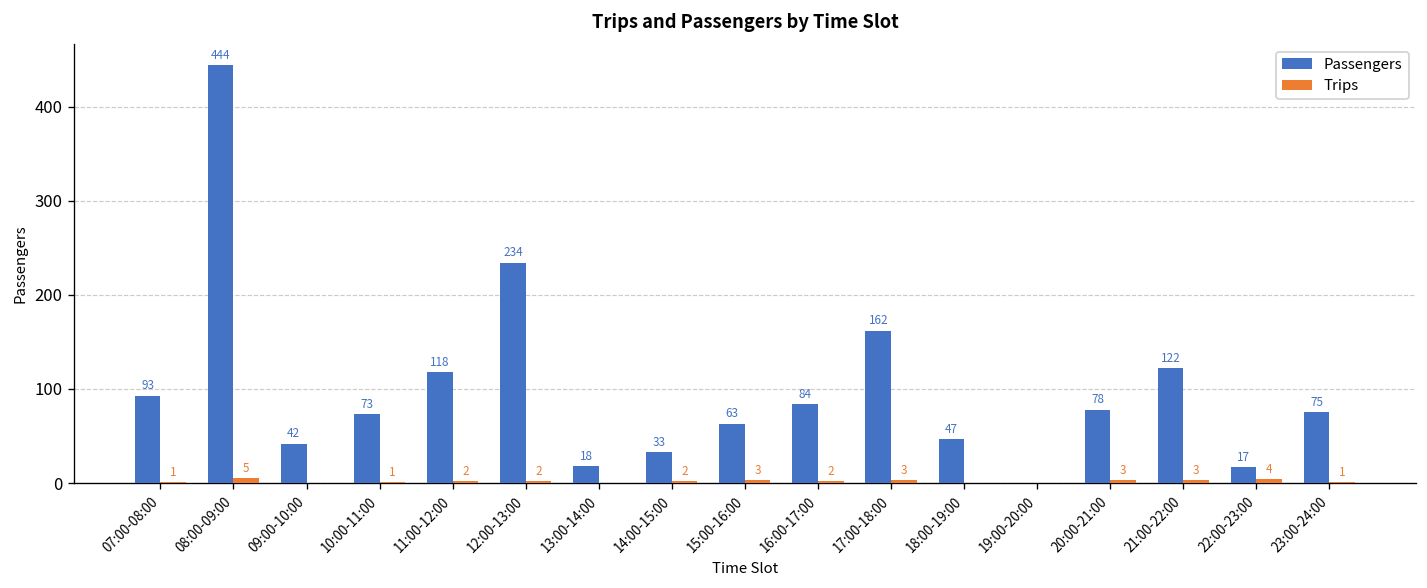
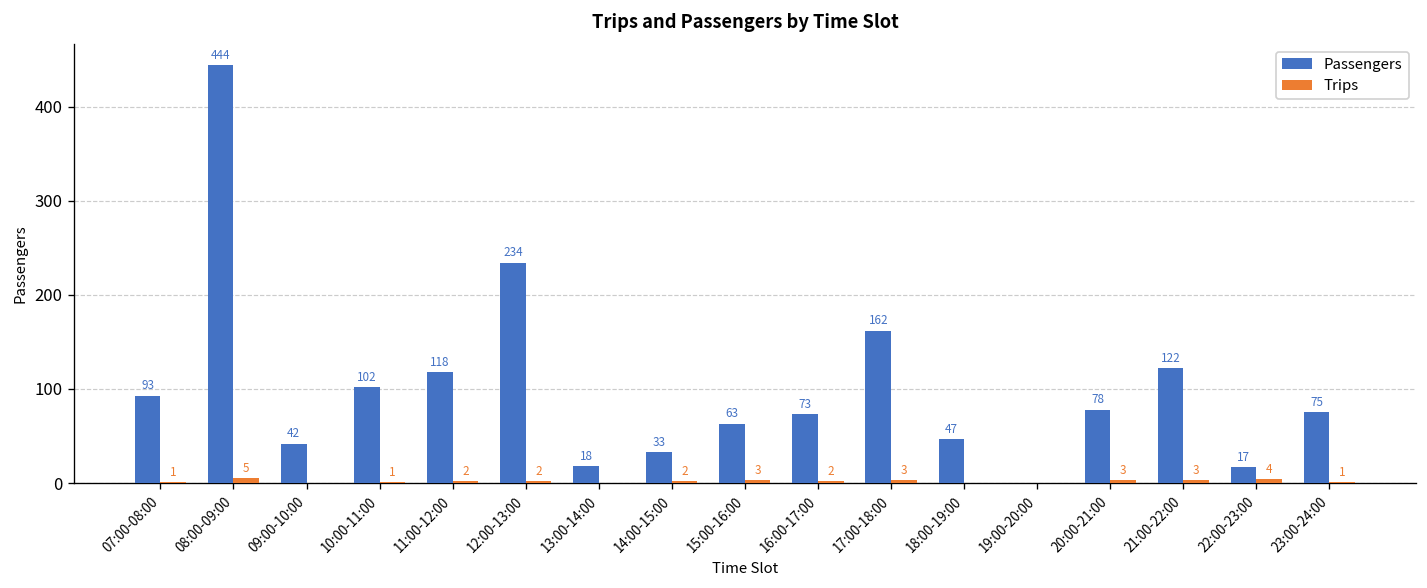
  {
    "Passengers": {
      "07:00-08:00": 93,
      "08:00-09:00": 444,
      "09:00-10:00": 42,
-     "10:00-11:00": 73,
+     "10:00-11:00": 102,
      "11:00-12:00": 118,
      "12:00-13:00": 234,
      "13:00-14:00": 18,
      "14:00-15:00": 33,
      "15:00-16:00": 63,
-     "16:00-17:00": 84,
+     "16:00-17:00": 73,
      "17:00-18:00": 162,
      "18:00-19:00": 47,
      "20:00-21:00": 78,
      "21:00-22:00": 122,
      "22:00-23:00": 17,
      "23:00-24:00": 75
    },
    "Trips": {
      "07:00-08:00": 1,
      "08:00-09:00": 5,
      "10:00-11:00": 1,
      "11:00-12:00": 2,
      "12:00-13:00": 2,
      "14:00-15:00": 2,
      "15:00-16:00": 3,
      "16:00-17:00": 2,
      "17:00-18:00": 3,
      "20:00-21:00": 3,
      "21:00-22:00": 3,
      "22:00-23:00": 4,
      "23:00-24:00": 1
    }
  }
